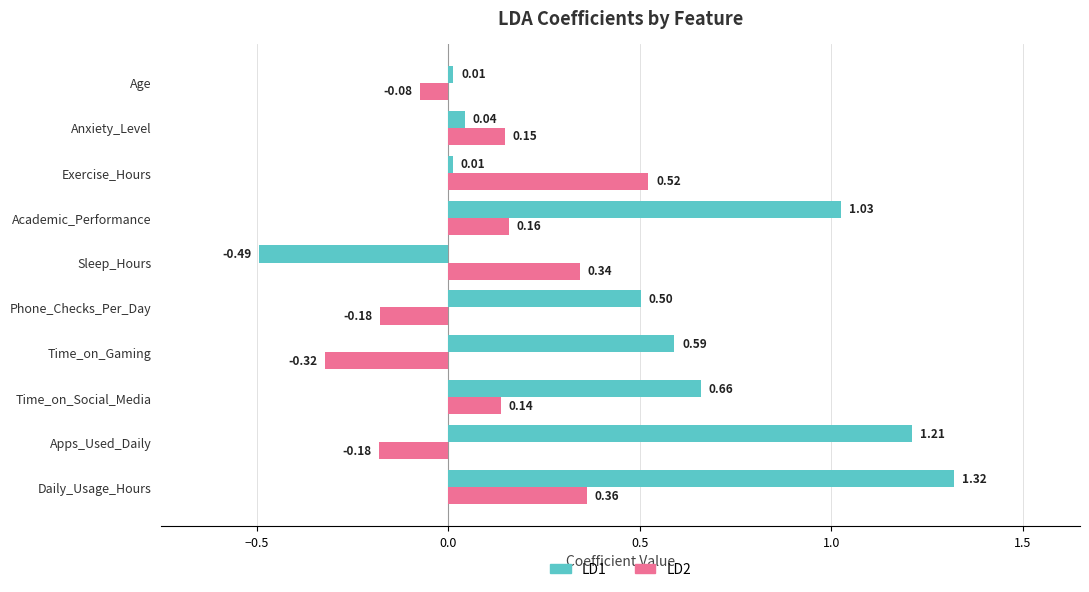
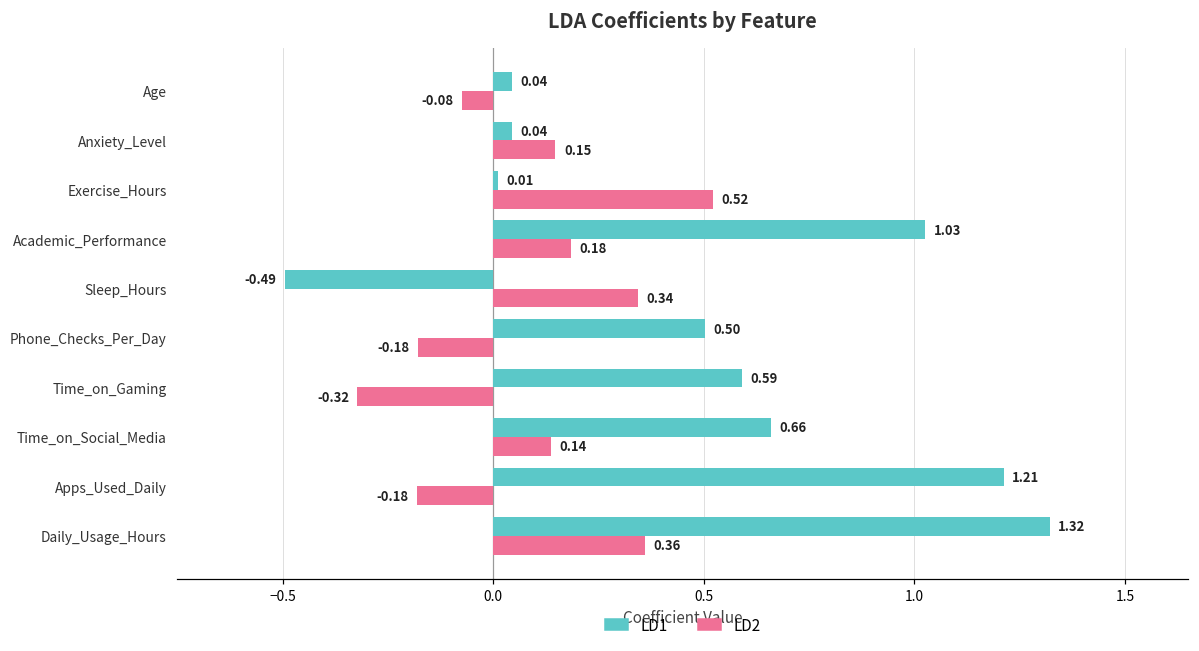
  {
    "LD1": {
-     "Age": 0.01,
+     "Age": 0.04,
      "Anxiety_Level": 0.04,
      "Exercise_Hours": 0.01,
      "Academic_Performance": 1.03,
      "Sleep_Hours": -0.49,
      "Phone_Checks_Per_Day": 0.50,
      "Time_on_Gaming": 0.59,
      "Time_on_Social_Media": 0.66,
      "Apps_Used_Daily": 1.21,
      "Daily_Usage_Hours": 1.32
    },
    "LD2": {
      "Age": -0.08,
      "Anxiety_Level": 0.15,
      "Exercise_Hours": 0.52,
-     "Academic_Performance": 0.16,
+     "Academic_Performance": 0.18,
      "Sleep_Hours": 0.34,
      "Phone_Checks_Per_Day": -0.18,
      "Time_on_Gaming": -0.32,
      "Time_on_Social_Media": 0.14,
      "Apps_Used_Daily": -0.18,
      "Daily_Usage_Hours": 0.36
    }
  }
